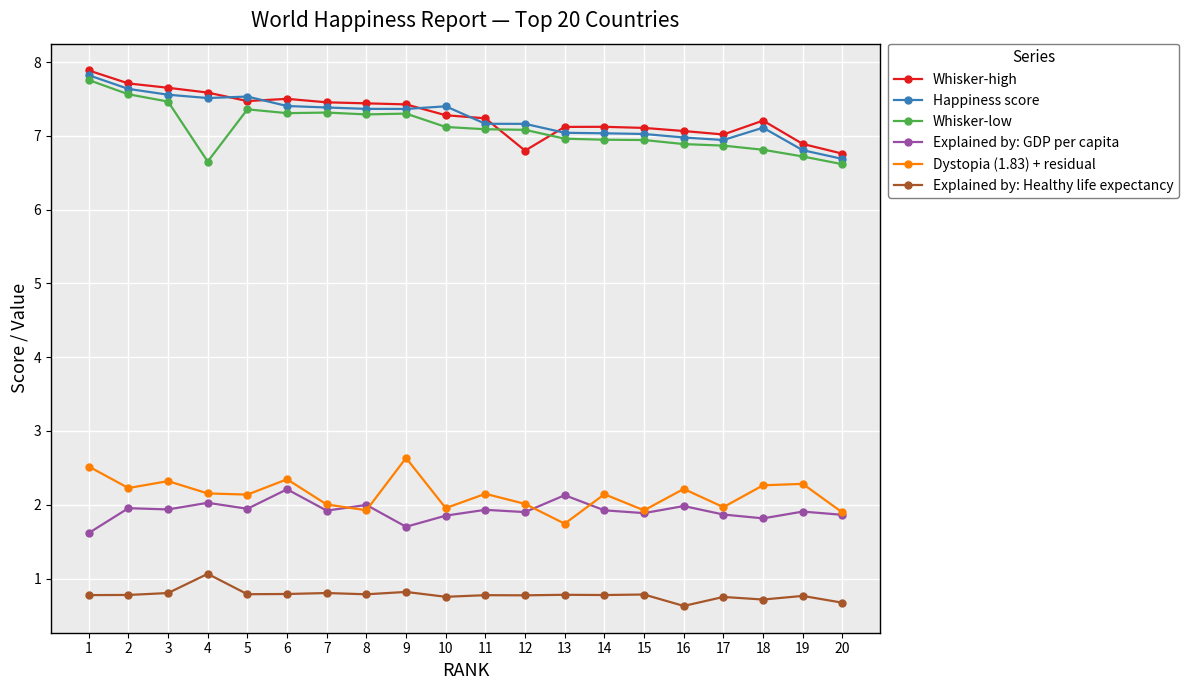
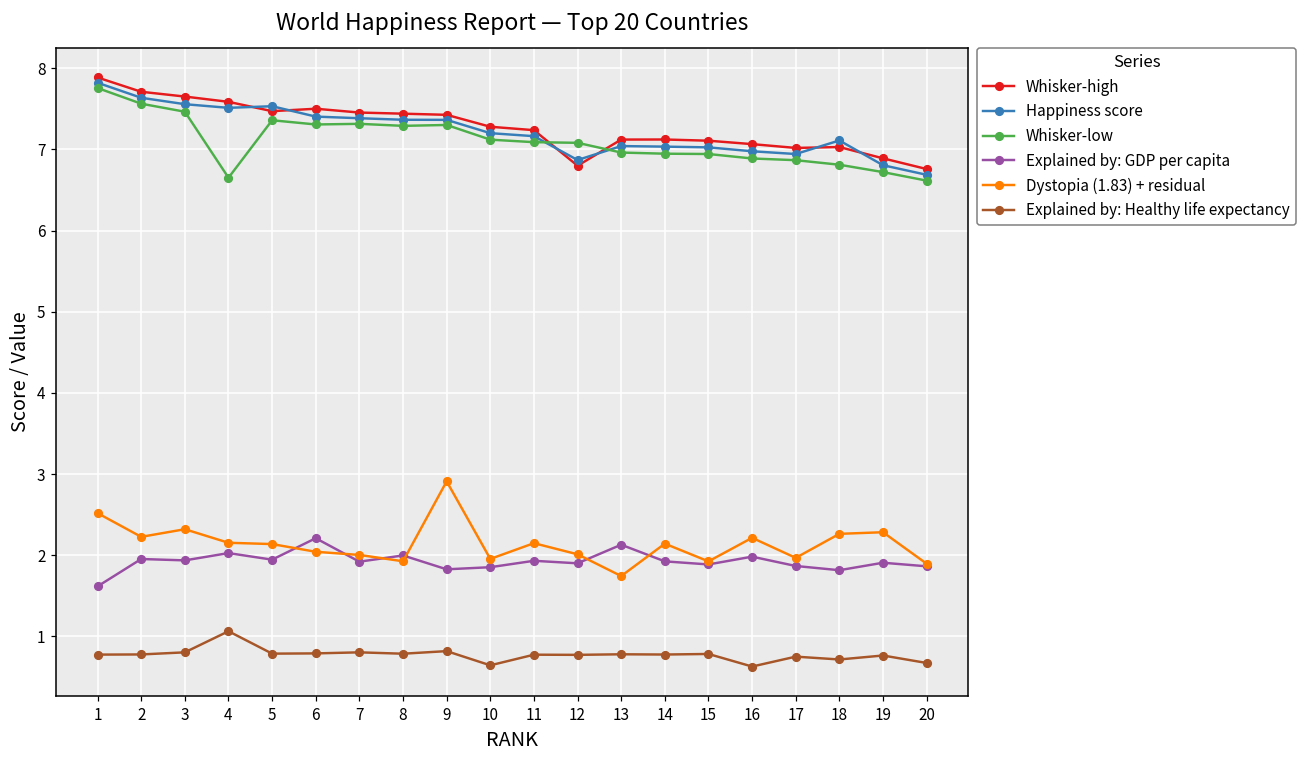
  {
    "Whisker-high": {
      "1": 7.9,
      "2": 7.7,
      "3": 7.7,
      "4": 7.6,
      "5": 7.5,
      "6": 7.5,
      "7": 7.5,
      "8": 7.4,
      "9": 7.4,
      "10": 7.3,
      "11": 7.2,
      "12": 6.8,
      "13": 7.1,
      "14": 7.1,
      "15": 7.1,
      "16": 7.1,
      "17": 7.0,
-     "18": 7.2,
+     "18": 7.0,
      "19": 6.9,
      "20": 6.8
    },
    "Happiness score": {
      "1": 7.8,
      "2": 7.6,
      "3": 7.6,
      "4": 7.5,
      "5": 7.5,
      "6": 7.4,
      "7": 7.4,
      "8": 7.4,
      "9": 7.4,
-     "10": 7.4,
+     "10": 7.2,
      "11": 7.2,
-     "12": 7.2,
+     "12": 6.9,
      "13": 7.0,
      "14": 7.0,
      "15": 7.0,
      "16": 7.0,
      "17": 6.9,
      "18": 7.1,
      "19": 6.8,
      "20": 6.7
    },
    "Whisker-low": {
      "1": 7.8,
      "2": 7.6,
      "3": 7.5,
      "4": 6.7,
      "5": 7.4,
      "6": 7.3,
      "7": 7.3,
      "8": 7.3,
      "9": 7.3,
      "10": 7.1,
      "11": 7.1,
      "12": 7.1,
      "13": 7.0,
      "14": 6.9,
      "15": 6.9,
      "16": 6.9,
      "17": 6.9,
      "18": 6.8,
      "19": 6.7,
      "20": 6.6
    },
    "Explained by: GDP per capita": {
      "1": 1.6,
      "2": 2.0,
      "3": 1.9,
      "4": 2.0,
      "5": 1.9,
      "6": 2.2,
      "7": 1.9,
      "8": 2.0,
-     "9": 1.7,
+     "9": 1.8,
      "10": 1.9,
      "11": 1.9,
      "12": 1.9,
      "13": 2.1,
      "14": 1.9,
      "15": 1.9,
      "16": 2.0,
      "17": 1.9,
      "18": 1.8,
      "19": 1.9
    },
    "Dystopia (1.83) + residual": {
      "1": 2.5,
      "2": 2.2,
      "3": 2.3,
      "4": 2.2,
      "5": 2.1,
-     "6": 2.3,
+     "6": 2.0,
      "7": 2.0,
      "8": 1.9,
-     "9": 2.6,
+     "9": 2.9,
      "10": 2.0,
      "11": 2.1,
      "12": 2.0,
      "13": 1.7,
      "14": 2.1,
      "15": 1.9,
      "16": 2.2,
      "17": 2.0,
      "18": 2.3,
      "19": 2.3
    },
    "Explained by: Healthy life expectancy": {
      "1": 0.8,
      "2": 0.8,
      "3": 0.8,
      "4": 1.1,
      "5": 0.8,
      "6": 0.8,
      "7": 0.8,
      "8": 0.8,
      "9": 0.8,
-     "10": 0.8,
+     "10": 0.6,
      "11": 0.8,
      "12": 0.8,
      "13": 0.8,
      "14": 0.8,
      "15": 0.8,
      "16": 0.6,
      "17": 0.8,
      "18": 0.7,
      "19": 0.8,
      "20": 0.7
    }
  }
